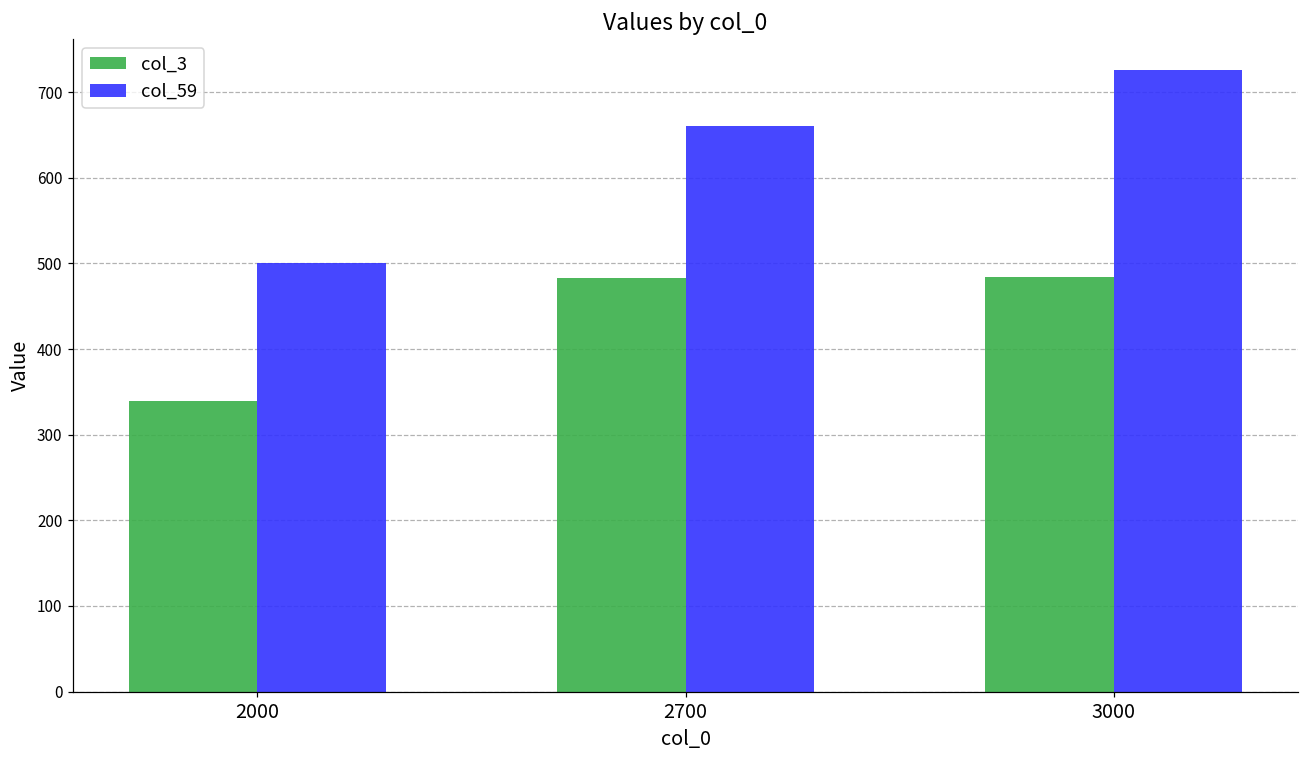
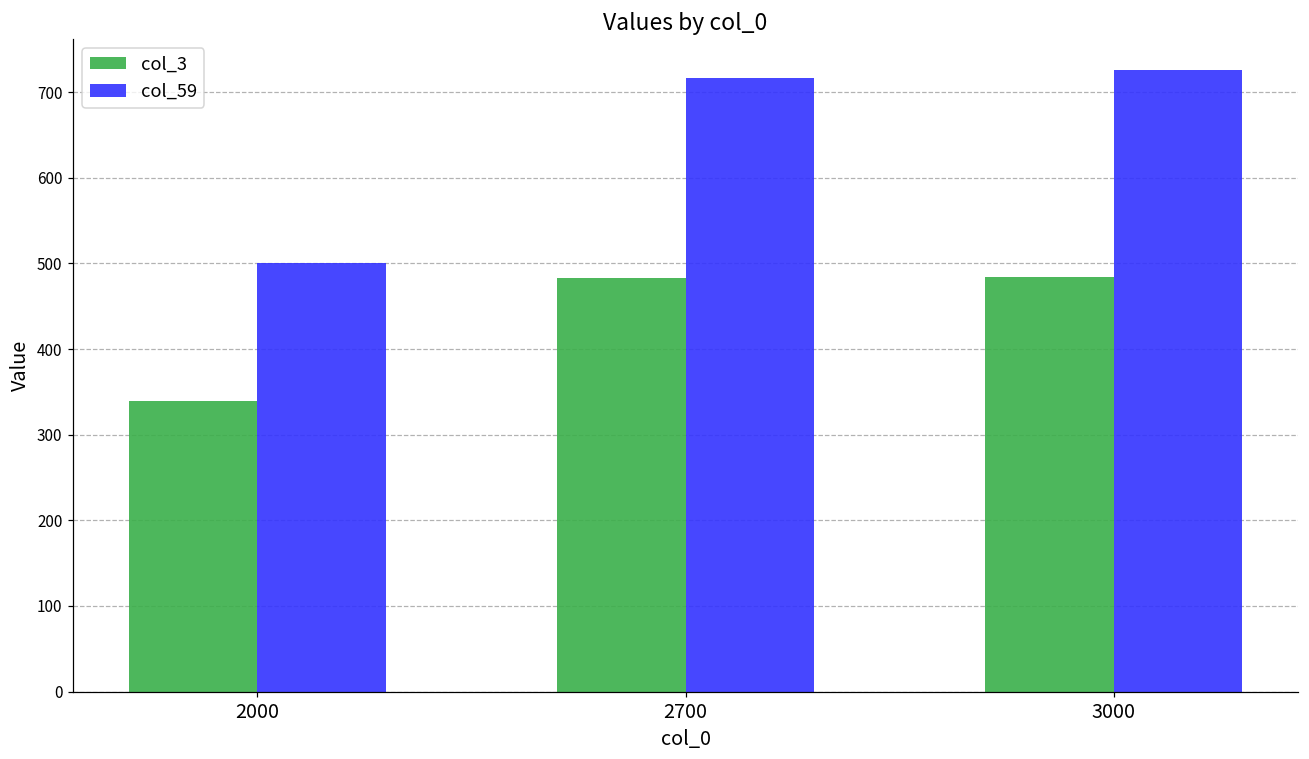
  {
    "col_3": {
      "2000": 340,
      "2700": 480,
      "3000": 480
    },
    "col_59": {
      "2000": 500,
-     "2700": 660,
+     "2700": 720,
      "3000": 730
    }
  }
